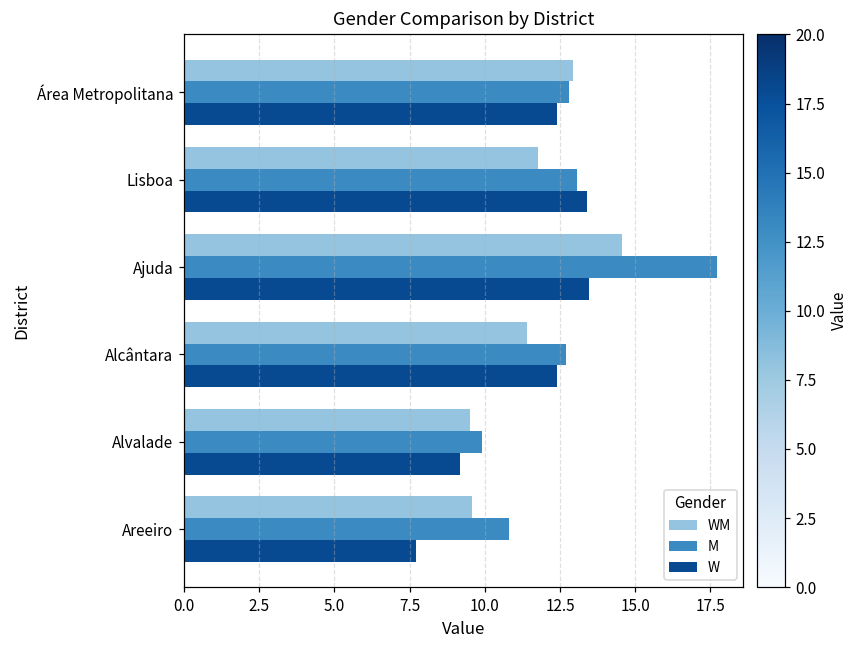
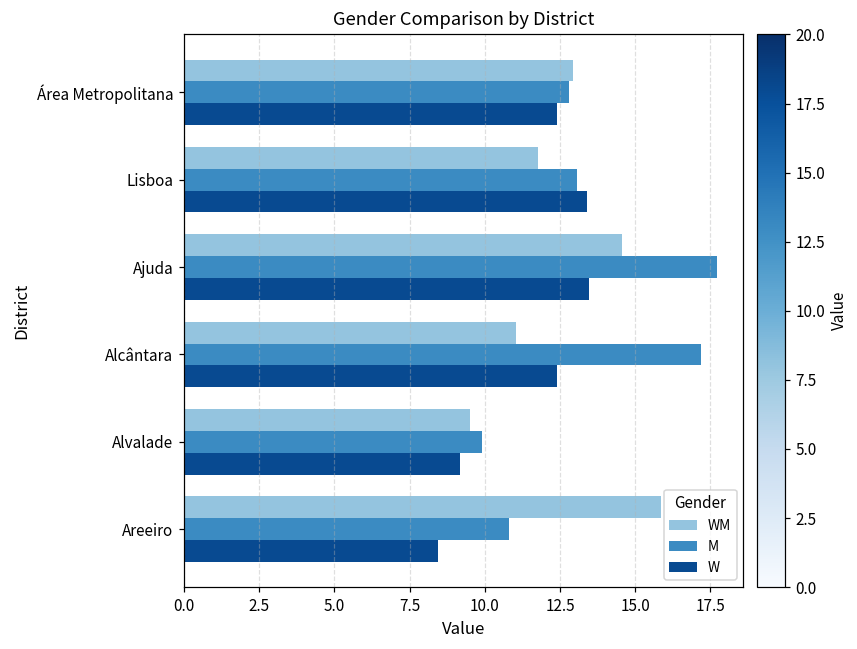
  {
    "WM": {
      "Área Metropolitana": 12.9,
      "Lisboa": 11.8,
      "Ajuda": 14.6,
-     "Alcântara": 11.4,
+     "Alcântara": 11.1,
      "Alvalade": 9.5,
-     "Areeiro": 9.6
+     "Areeiro": 15.8
    },
    "M": {
      "Área Metropolitana": 12.8,
      "Lisboa": 13.1,
      "Ajuda": 17.7,
-     "Alcântara": 12.7,
+     "Alcântara": 17.2,
      "Alvalade": 9.9,
      "Areeiro": 10.8
    },
    "W": {
      "Área Metropolitana": 12.4,
      "Lisboa": 13.4,
      "Ajuda": 13.5,
      "Alcântara": 12.4,
      "Alvalade": 9.2,
-     "Areeiro": 7.7
+     "Areeiro": 8.4
    }
  }
